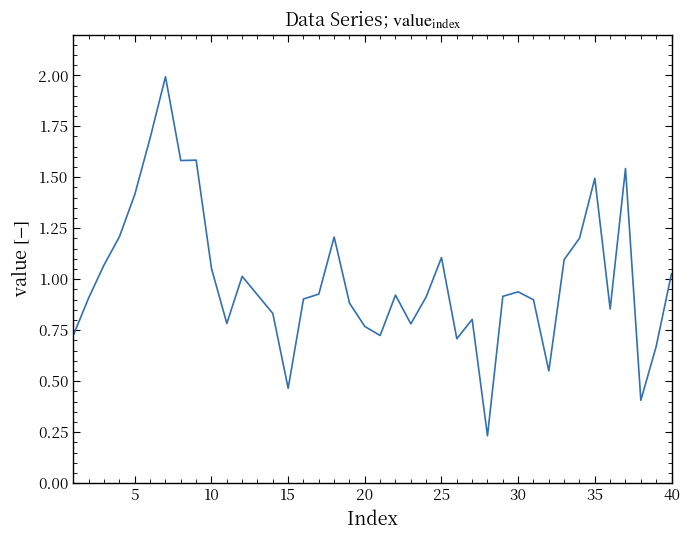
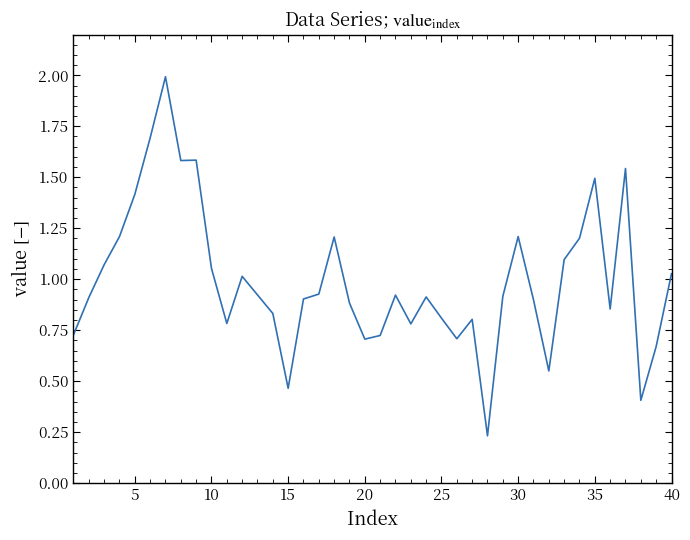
  {
    "5": 1.42,
    "10": 1.05,
    "15": 0.47,
-   "20": 0.77,
-   "25": 1.11,
-   "30": 0.94,
+   "20": 0.71,
+   "25": 0.81,
+   "30": 1.21,
    "35": 1.50,
    "40": 1.03
  }
